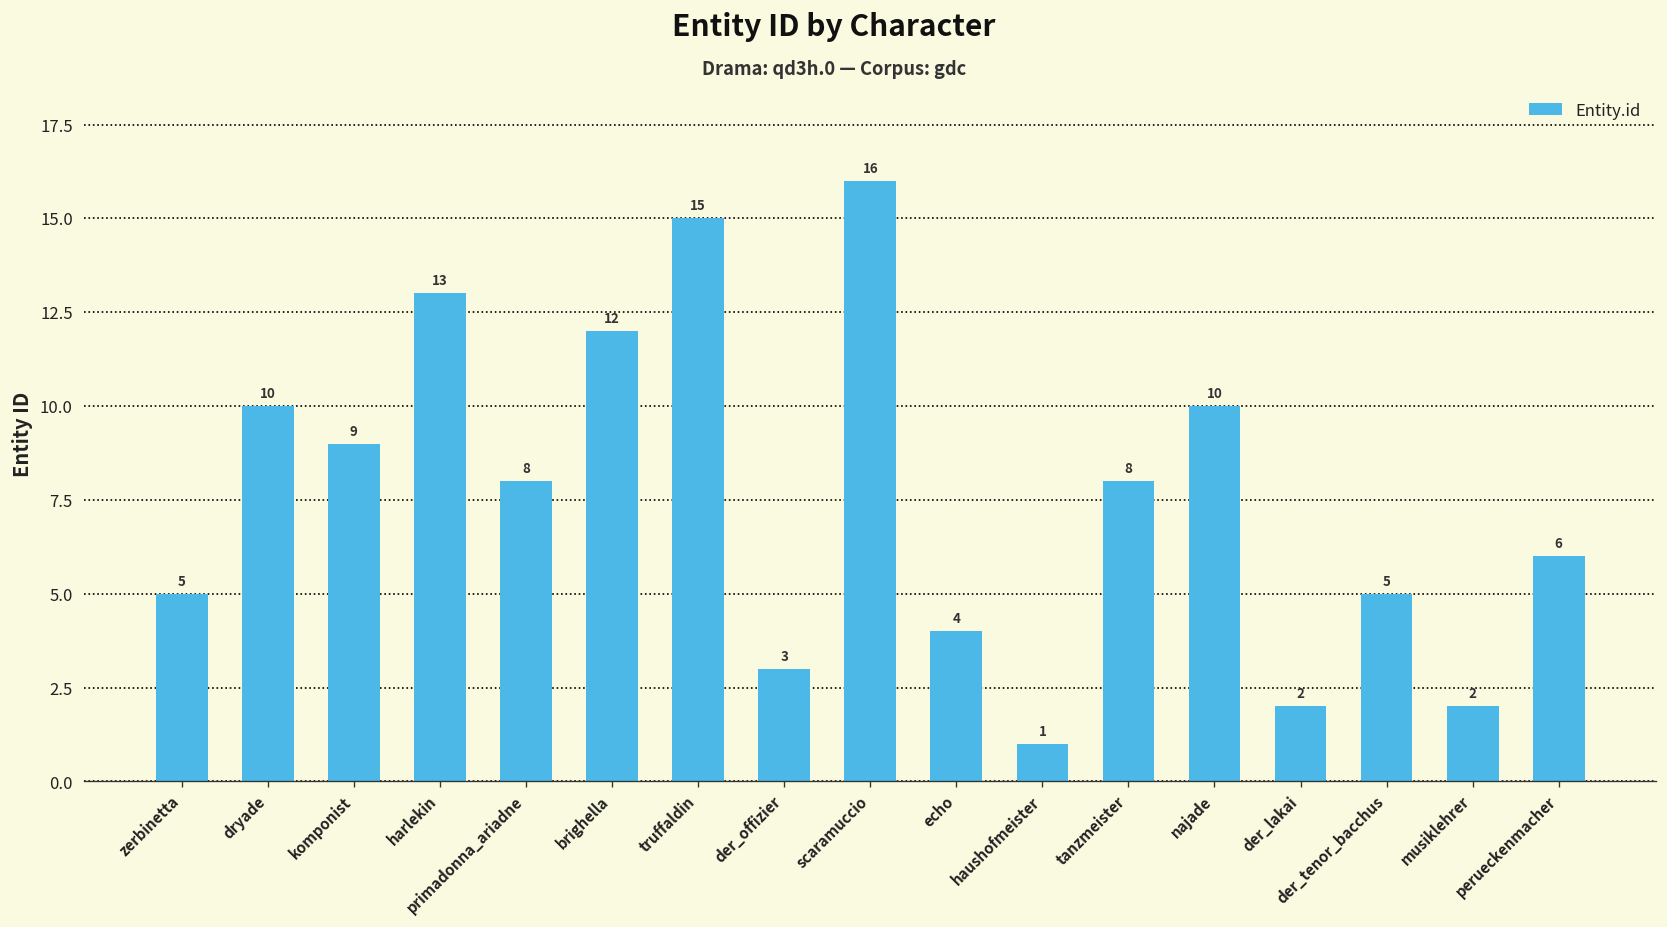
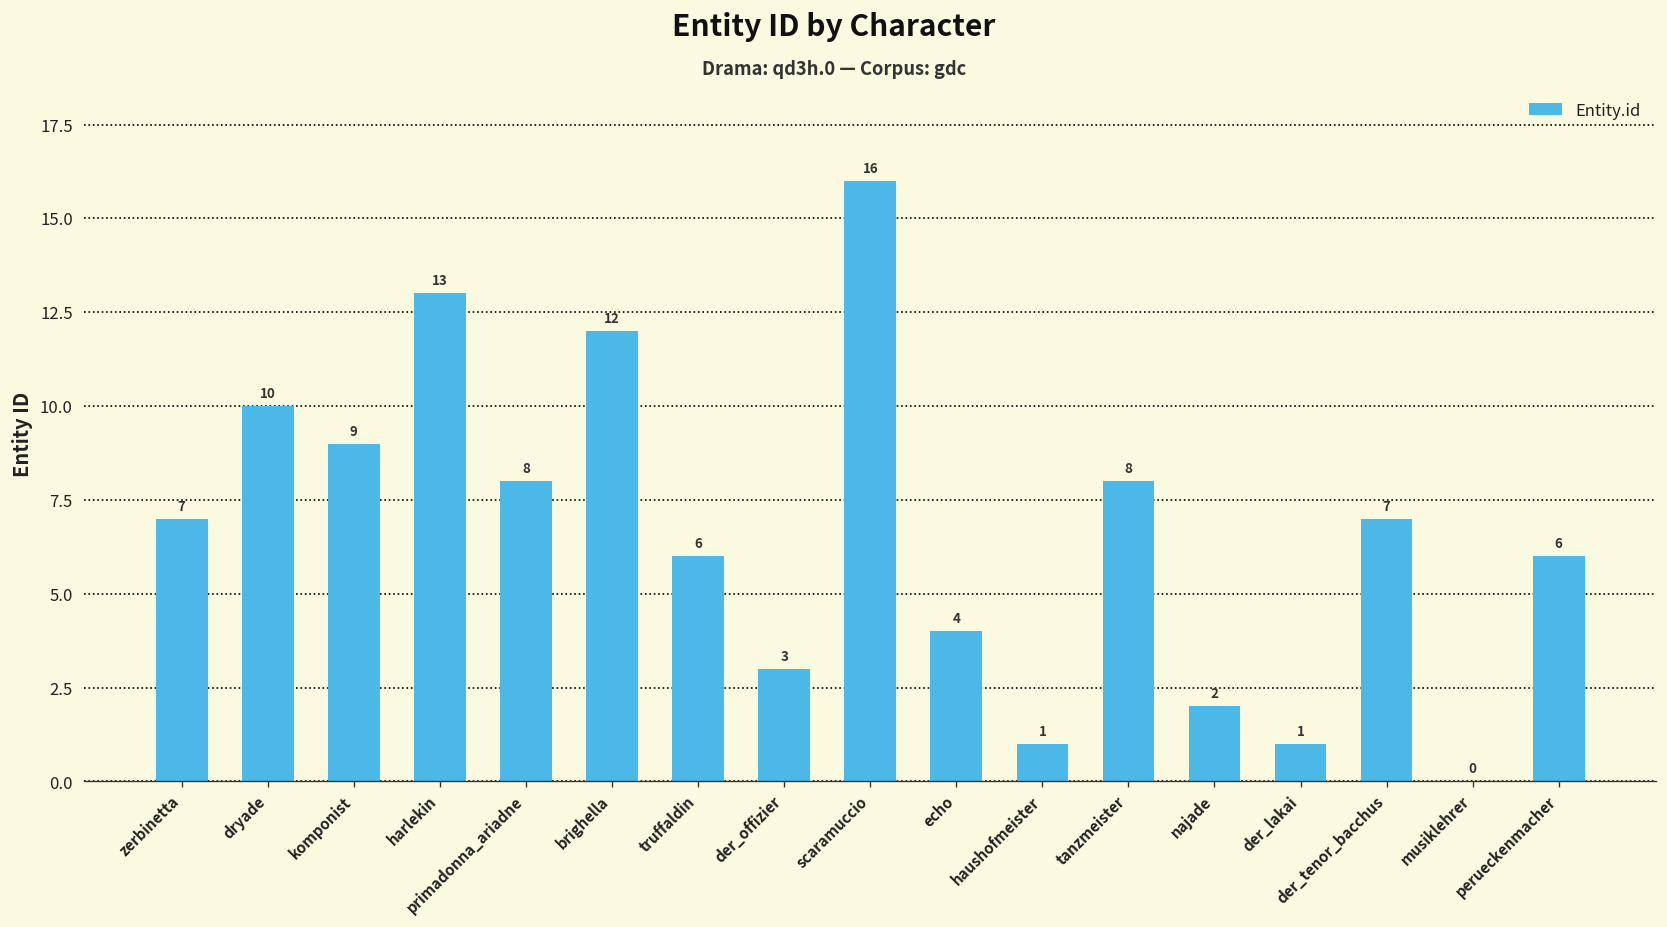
  {
-   "zerbinetta": 5,
+   "zerbinetta": 7,
    "dryade": 10,
    "komponist": 9,
    "harlekin": 13,
    "primadonna_ariadne": 8,
    "brighella": 12,
-   "truffaldin": 15,
+   "truffaldin": 6,
    "der_offizier": 3,
    "scaramuccio": 16,
    "echo": 4,
    "haushofmeister": 1,
    "tanzmeister": 8,
-   "najade": 10,
-   "der_lakai": 2,
-   "der_tenor_bacchus": 5,
-   "musiklehrer": 2,
+   "najade": 2,
+   "der_lakai": 1,
+   "der_tenor_bacchus": 7,
+   "musiklehrer": 0,
    "perueckenmacher": 6
  }
